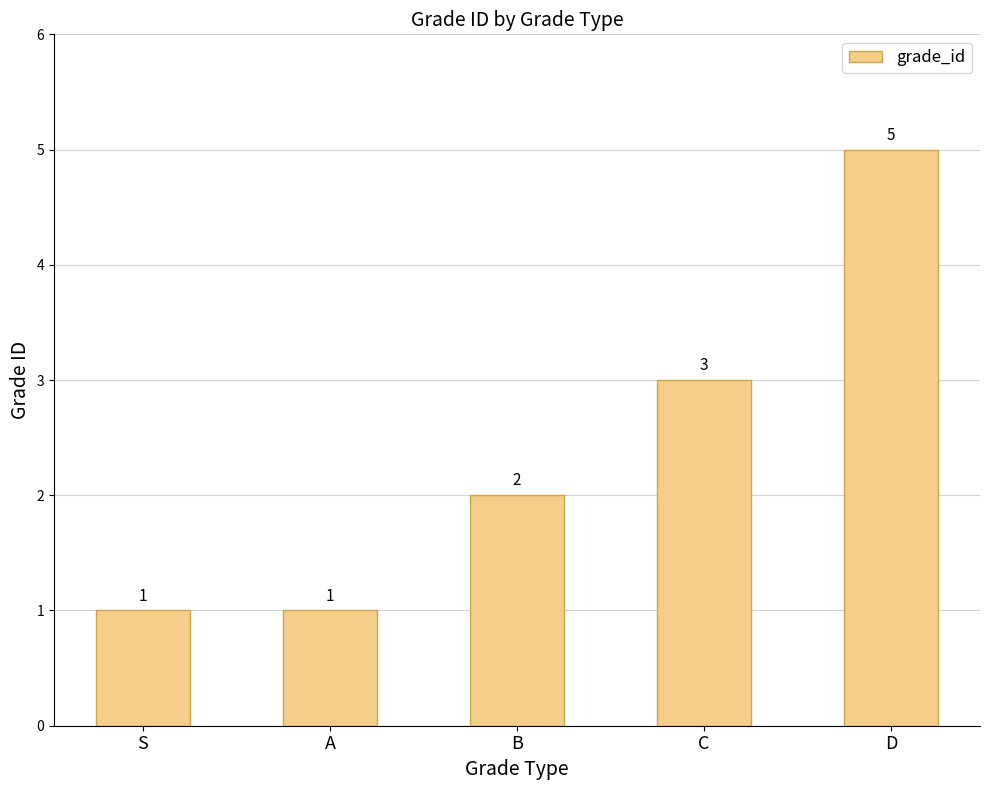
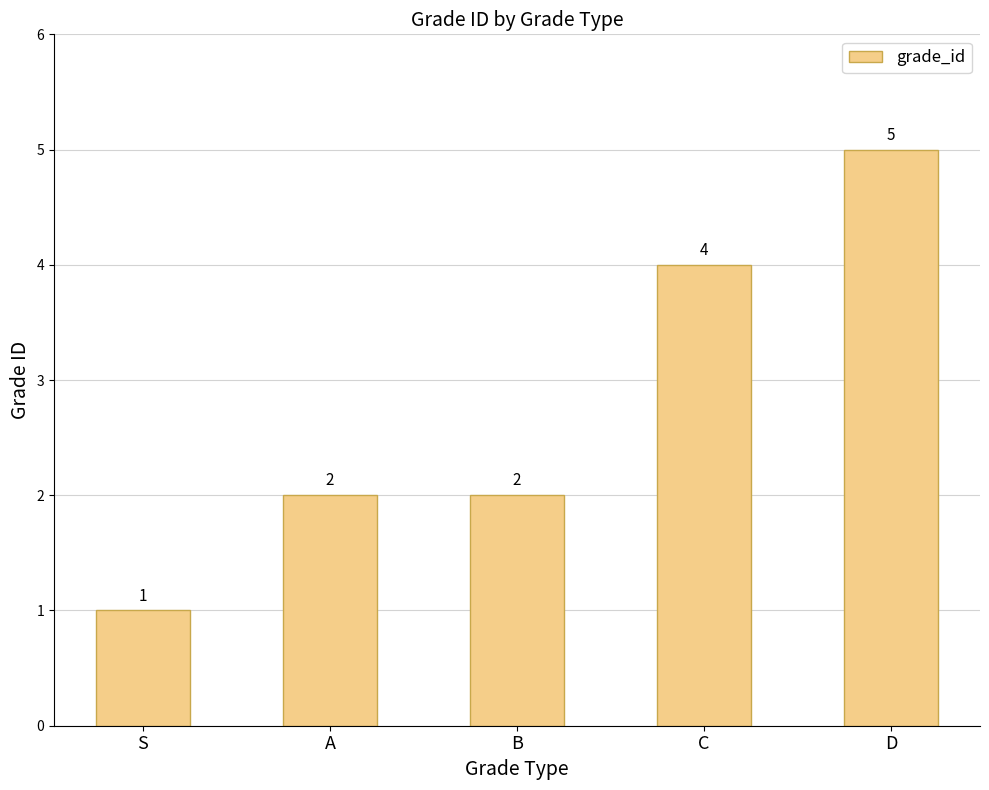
  {
    "S": 1,
-   "A": 1,
+   "A": 2,
    "B": 2,
-   "C": 3,
+   "C": 4,
    "D": 5
  }
